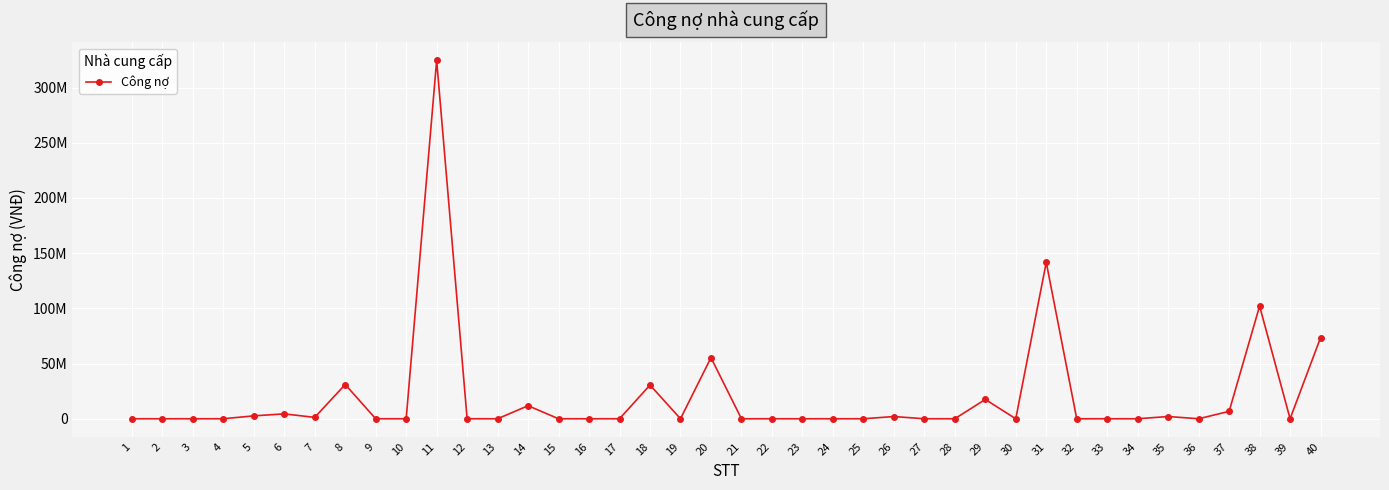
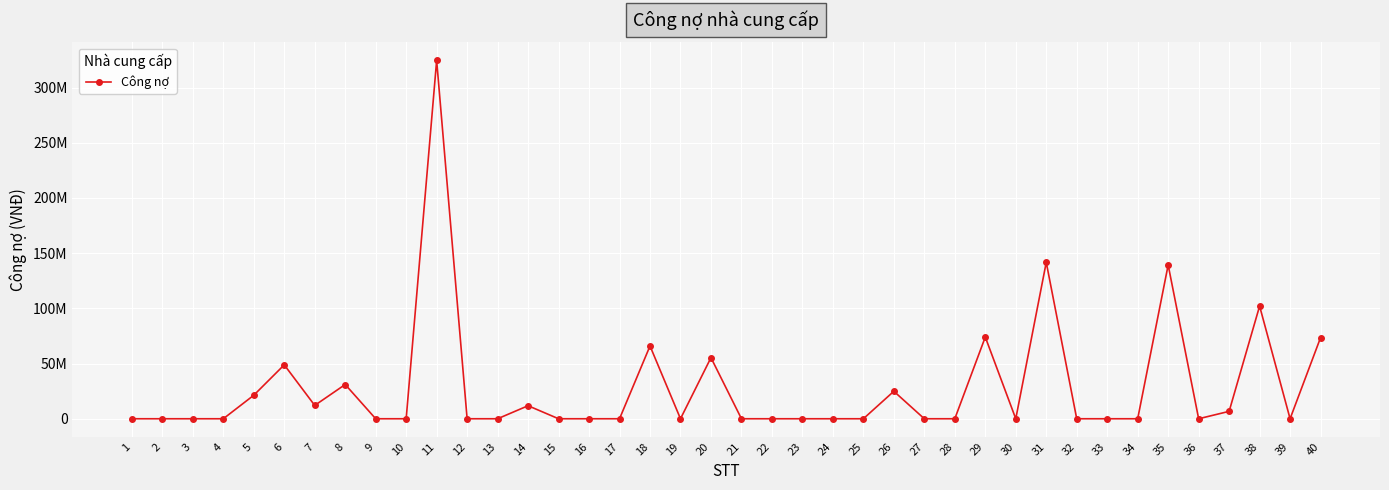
  {
    "1": 0,
    "2": 0,
    "3": 0,
    "4": 0,
-   "5": 3000000,
-   "6": 4000000,
-   "7": 1000000,
+   "5": 21000000,
+   "6": 49000000,
+   "7": 12000000,
    "8": 31000000,
    "9": 0,
    "10": 0,
    "11": 325000000,
    "12": 0,
    "13": 0,
    "14": 12000000,
    "15": 0,
    "16": 0,
    "17": 0,
-   "18": 31000000,
+   "18": 66000000,
    "19": 0,
    "20": 55000000,
    "21": 0,
    "22": 0,
    "23": 0,
    "24": 0,
    "25": 0,
-   "26": 2000000,
+   "26": 25000000,
    "27": 0,
    "28": 0,
-   "29": 18000000,
+   "29": 74000000,
    "30": 0,
    "31": 142000000,
    "32": 0,
    "33": 0,
    "34": 0,
-   "35": 2000000,
+   "35": 139000000,
    "36": 0,
    "37": 7000000,
    "38": 102000000,
    "39": 0,
    "40": 73000000
  }
